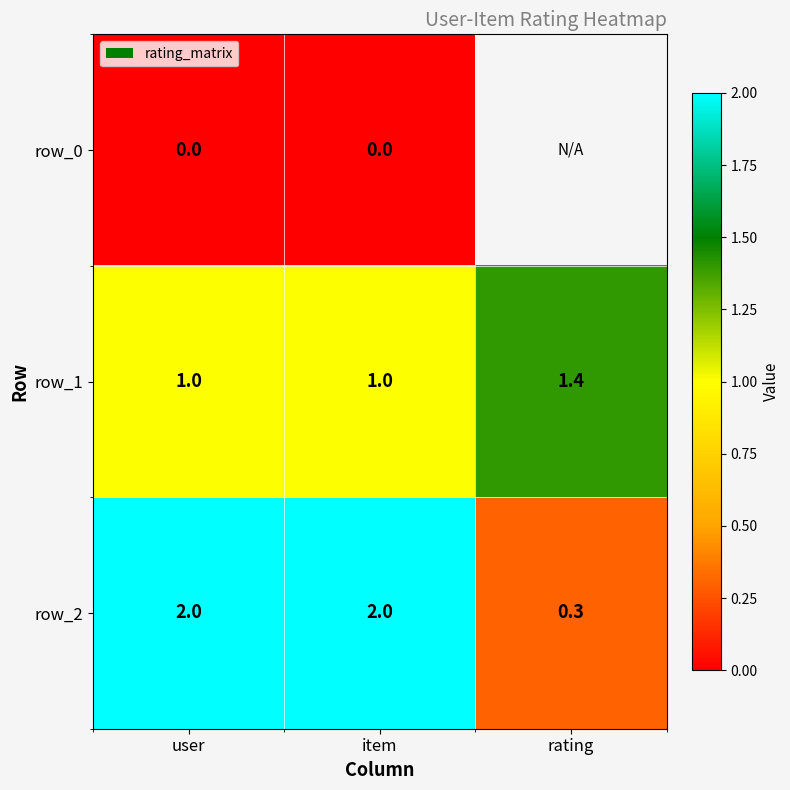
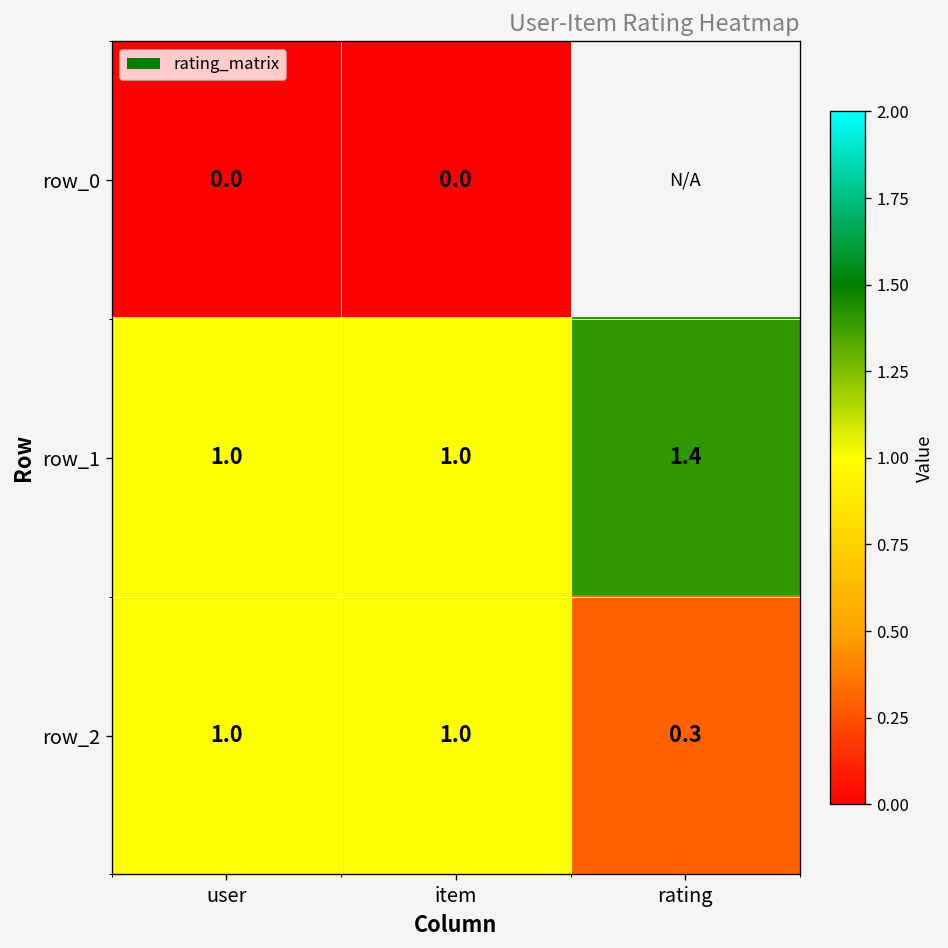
  {
    "row_0": {
      "user": 0.0,
      "item": 0.0
    },
    "row_1": {
      "user": 1.0,
      "item": 1.0,
      "rating": 1.4
    },
    "row_2": {
-     "user": 2.0,
-     "item": 2.0,
+     "user": 1.0,
+     "item": 1.0,
      "rating": 0.3
    }
  }
